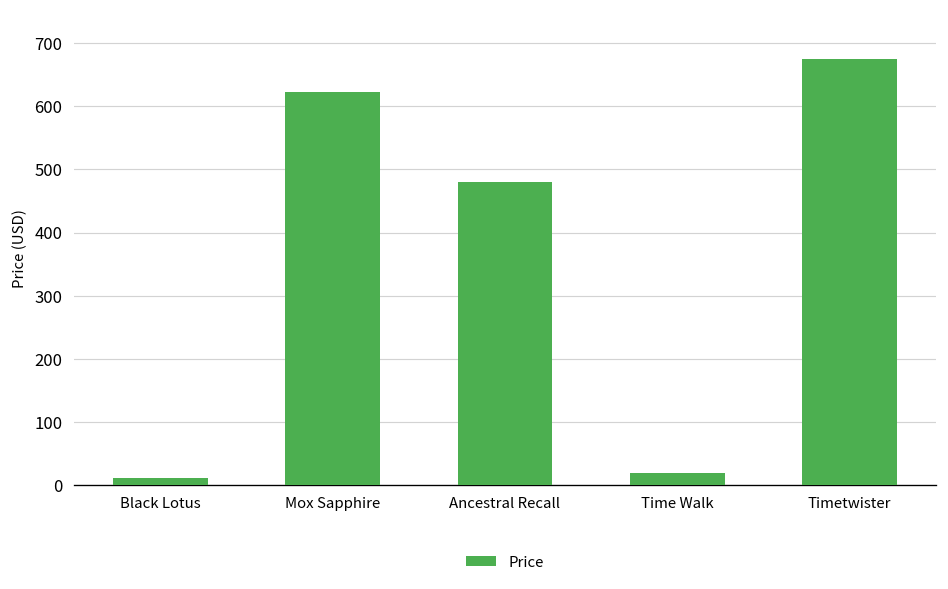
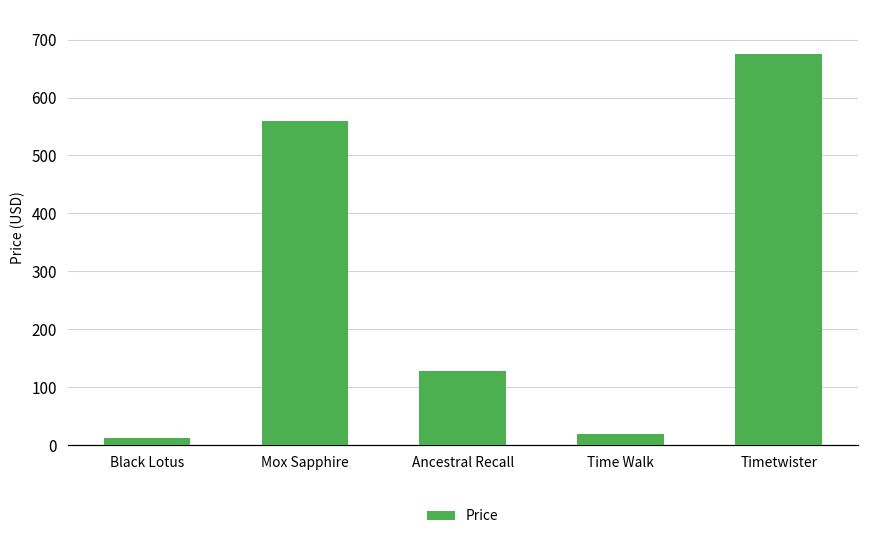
  {
    "Black Lotus": 10,
-   "Mox Sapphire": 620,
-   "Ancestral Recall": 480,
+   "Mox Sapphire": 560,
+   "Ancestral Recall": 130,
    "Time Walk": 20,
    "Timetwister": 670
  }
